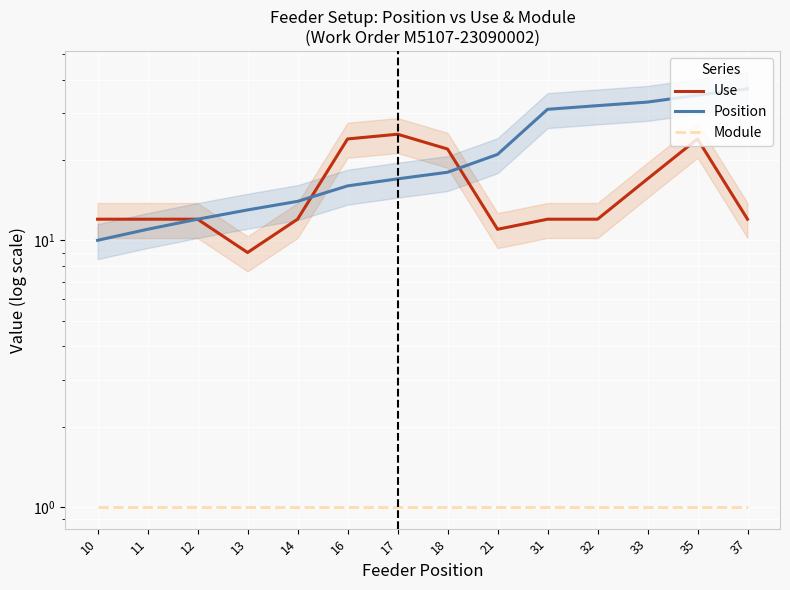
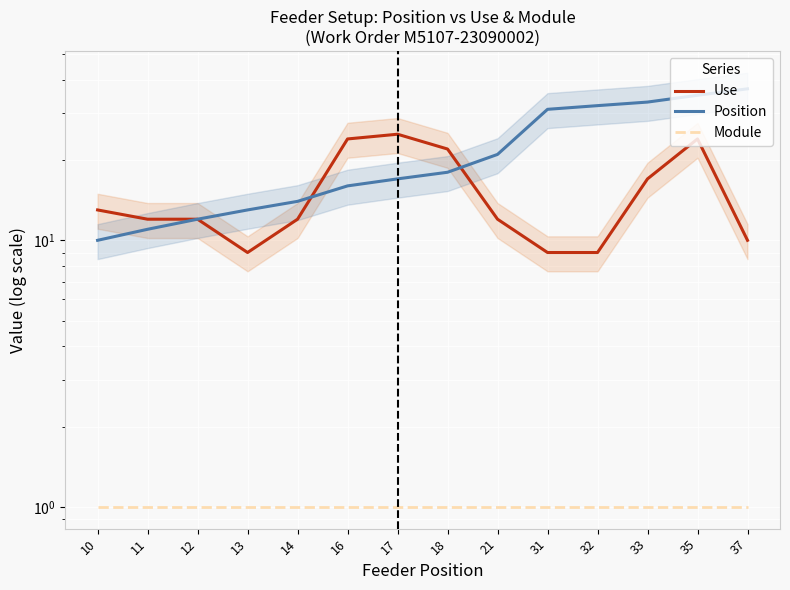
  {
    "Use": {
-     "10": 12,
+     "10": 13,
      "11": 12,
      "13": 9,
      "14": 12,
      "16": 24,
      "17": 25,
      "18": 22,
-     "21": 11,
-     "31": 12,
-     "32": 12,
+     "21": 12,
+     "31": 9,
+     "32": 9,
      "33": 17,
-     "37": 12
+     "37": 10
    }
  }
